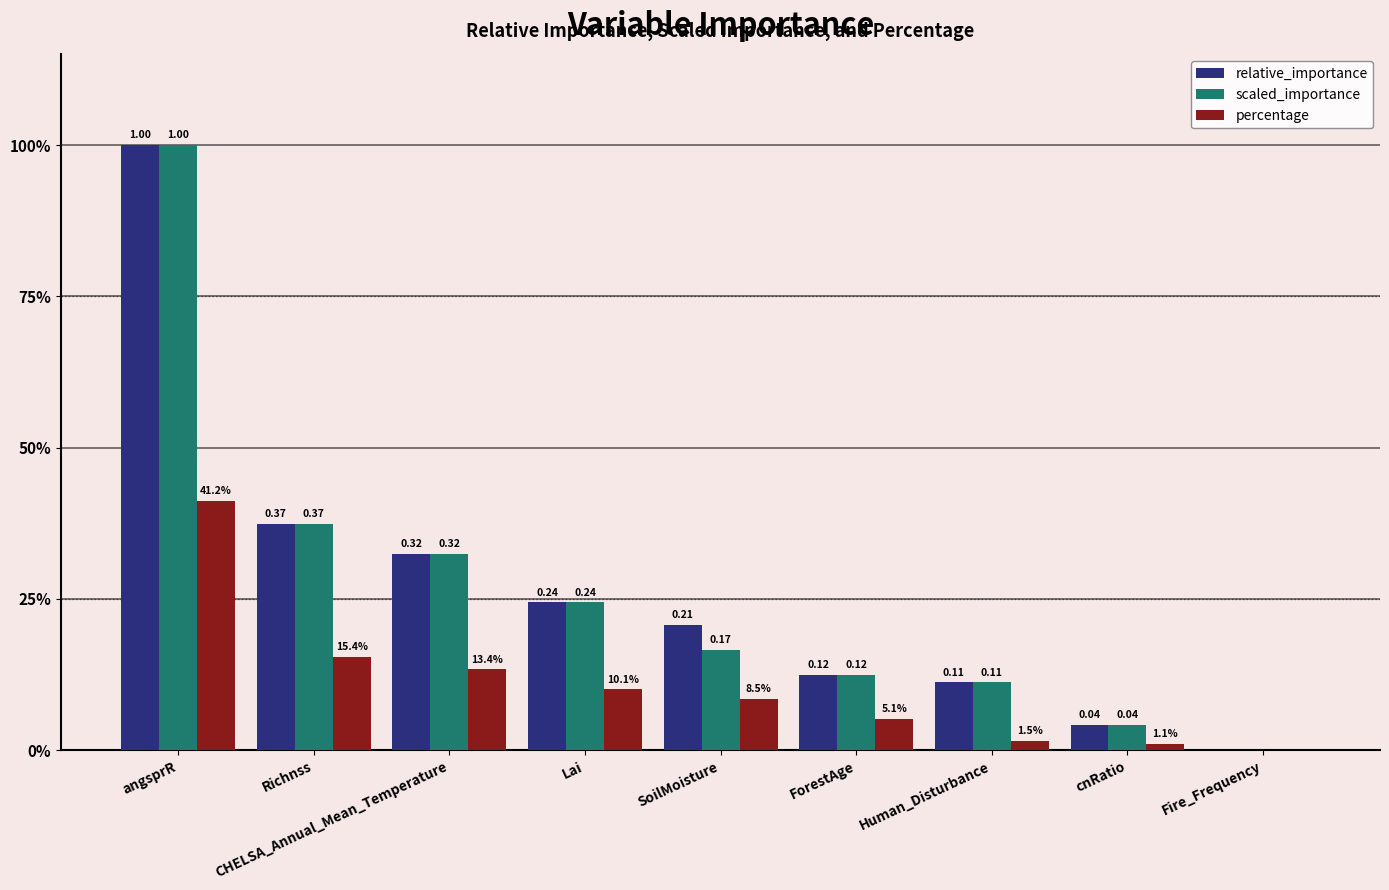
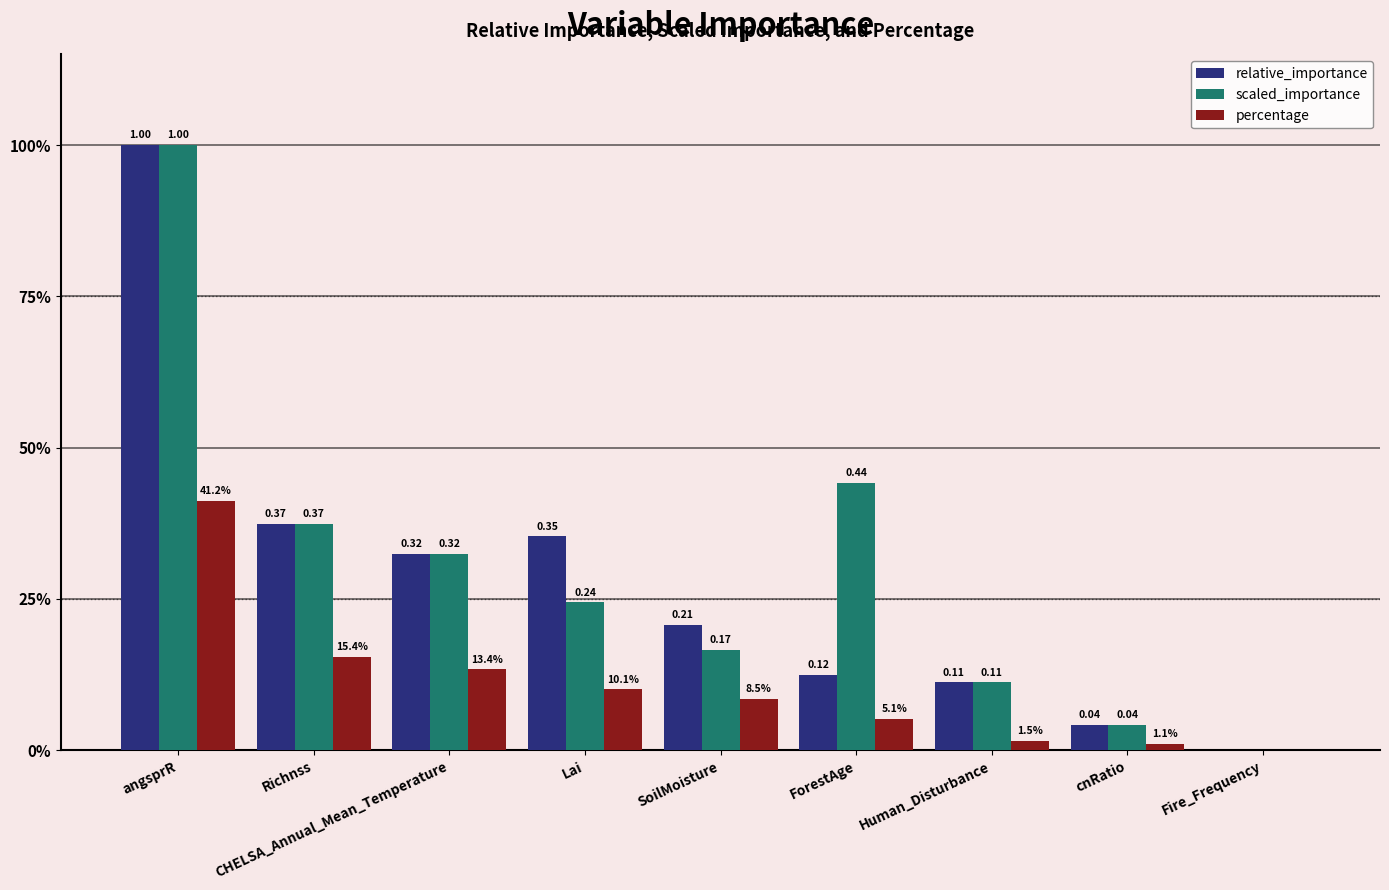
  {
    "relative_importance": {
      "angsprR": "1.00",
      "Richnss": "0.37",
      "CHELSA_Annual_Mean_Temperature": "0.32",
-     "Lai": "0.24",
+     "Lai": "0.35",
      "SoilMoisture": "0.21",
      "ForestAge": "0.12",
      "Human_Disturbance": "0.11",
      "cnRatio": "0.04"
    },
    "scaled_importance": {
      "angsprR": "1.00",
      "Richnss": "0.37",
      "CHELSA_Annual_Mean_Temperature": "0.32",
      "Lai": "0.24",
      "SoilMoisture": "0.17",
-     "ForestAge": "0.12",
+     "ForestAge": "0.44",
      "Human_Disturbance": "0.11",
      "cnRatio": "0.04"
    },
    "percentage": {
      "angsprR": "41.2%",
      "Richnss": "15.4%",
      "CHELSA_Annual_Mean_Temperature": "13.4%",
      "Lai": "10.1%",
      "SoilMoisture": "8.5%",
      "ForestAge": "5.1%",
      "Human_Disturbance": "1.5%",
      "cnRatio": "1.1%"
    }
  }
